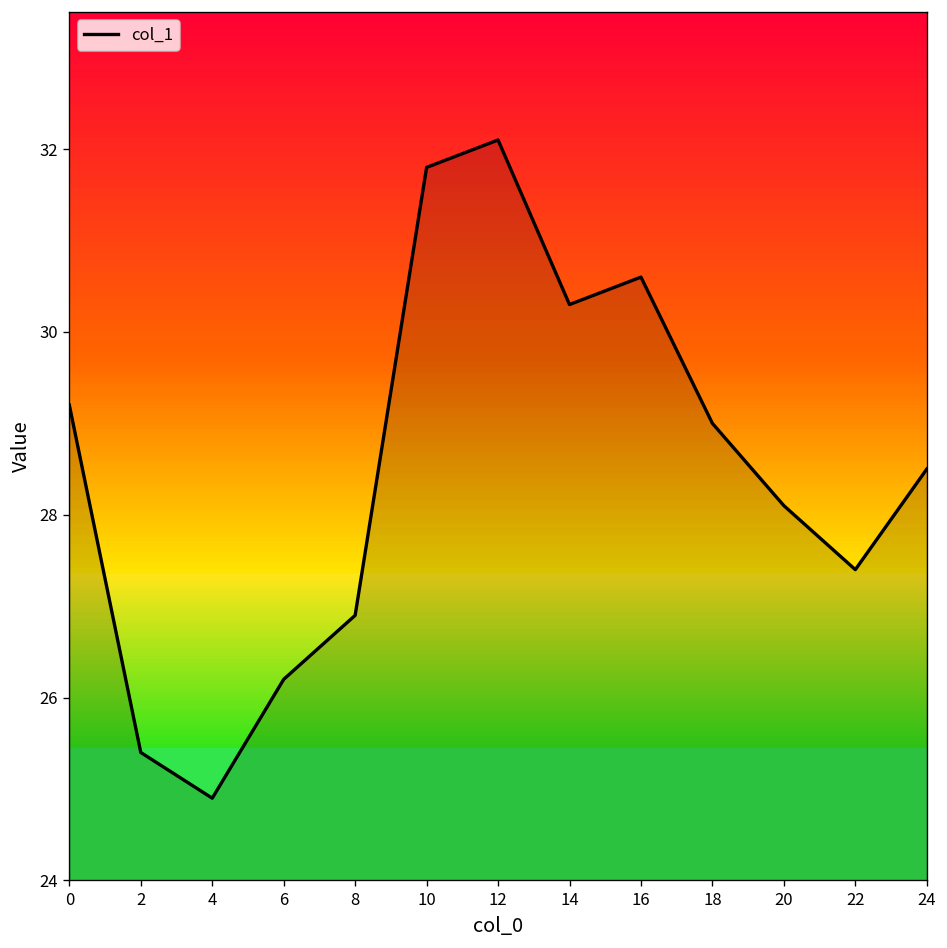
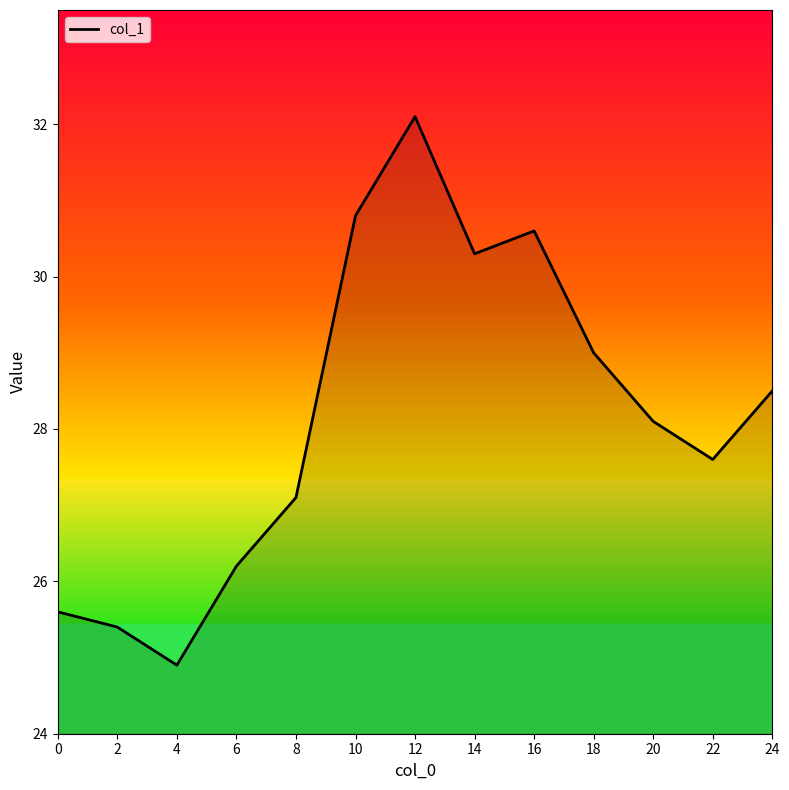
  {
-   "0": 29.2,
+   "0": 25.6,
    "2": 25.4,
    "4": 24.9,
    "6": 26.2,
-   "8": 26.9,
-   "10": 31.8,
+   "8": 27.1,
+   "10": 30.8,
    "12": 32.1,
    "14": 30.3,
    "16": 30.6,
    "18": 29.0,
    "20": 28.1,
-   "22": 27.4,
+   "22": 27.6,
    "24": 28.5
  }
